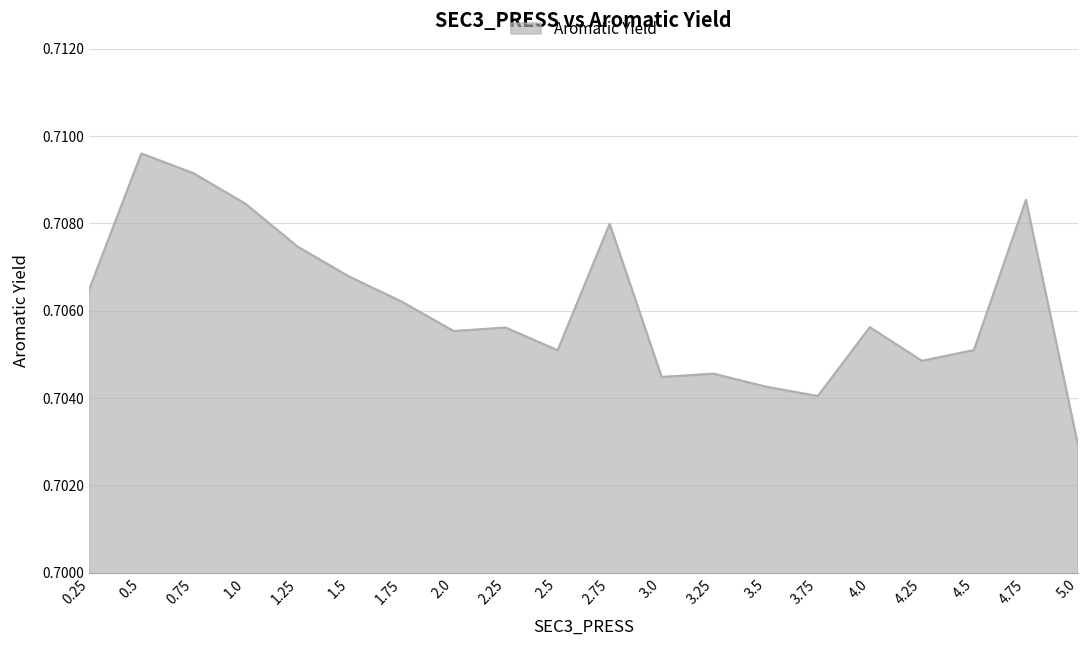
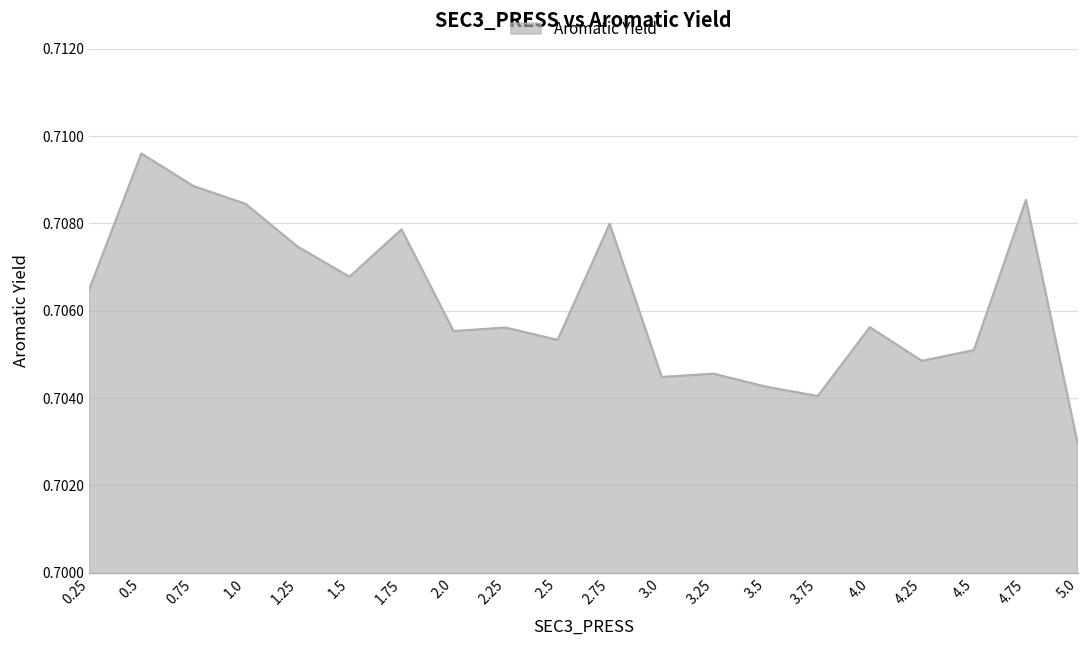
  {
    "0.25": 0.7065,
    "0.5": 0.7096,
-   "0.75": 0.7092,
+   "0.75": 0.7089,
    "1.0": 0.7085,
    "1.25": 0.7075,
    "1.5": 0.7068,
-   "1.75": 0.7062,
+   "1.75": 0.7079,
    "2.0": 0.7055,
    "2.25": 0.7056,
-   "2.5": 0.7051,
+   "2.5": 0.7053,
    "2.75": 0.7080,
    "3.0": 0.7045,
    "3.25": 0.7046,
    "3.5": 0.7043,
    "3.75": 0.7040,
    "4.0": 0.7056,
    "4.25": 0.7049,
    "4.5": 0.7051,
    "4.75": 0.7085,
    "5.0": 0.7029
  }
